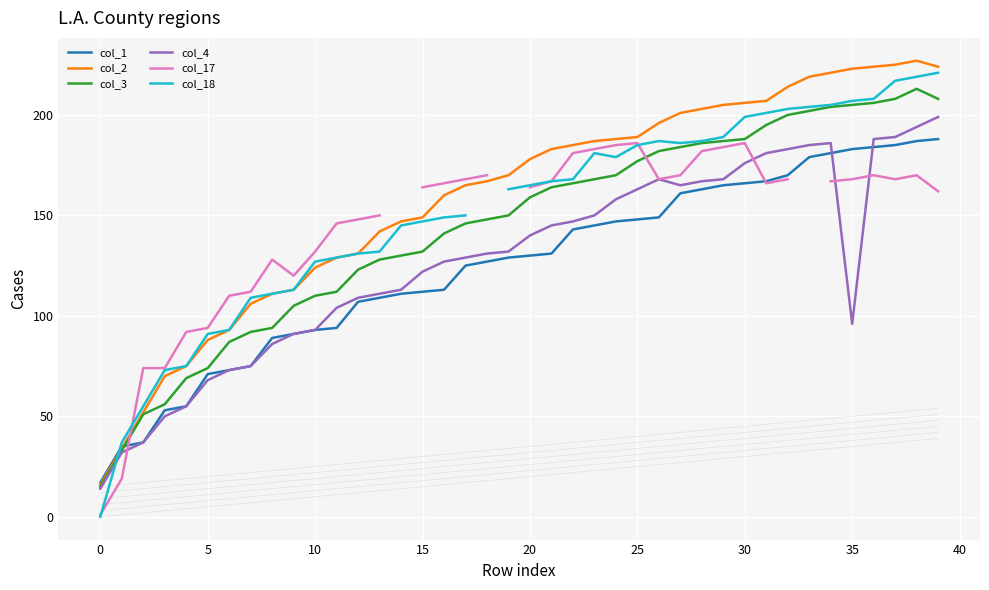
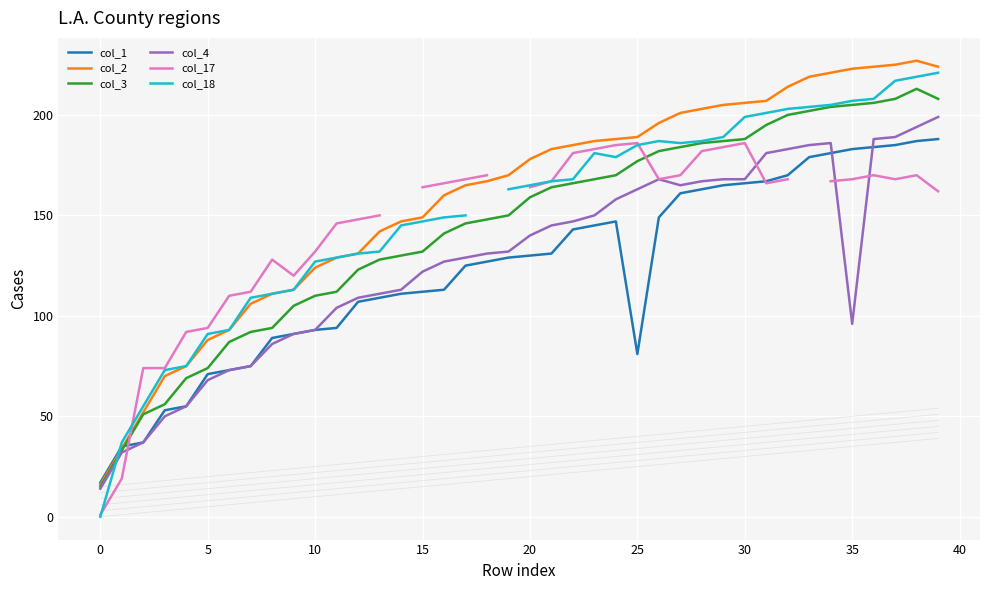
  {
    "col_1": {
      "5": 71,
      "15": 112,
      "20": 130,
-     "25": 148,
+     "25": 81,
      "30": 166,
      "35": 183
    },
    "col_2": {
      "5": 88,
      "10": 124,
      "15": 149,
      "20": 178,
      "25": 189,
      "30": 206,
      "35": 223
    },
    "col_3": {
      "5": 74,
      "10": 110,
      "15": 132,
      "20": 159,
      "25": 177,
      "30": 188,
      "35": 205
    },
    "col_4": {
      "5": 68,
      "15": 122,
      "20": 140,
      "25": 163,
-     "30": 176,
+     "30": 168,
      "35": 96
    },
    "col_17": {
      "5": 94,
      "10": 132,
      "15": 164,
      "30": 186,
      "35": 168
    },
    "col_18": {
      "5": 91,
      "10": 127,
      "15": 147,
      "30": 199,
      "35": 207
    }
  }
